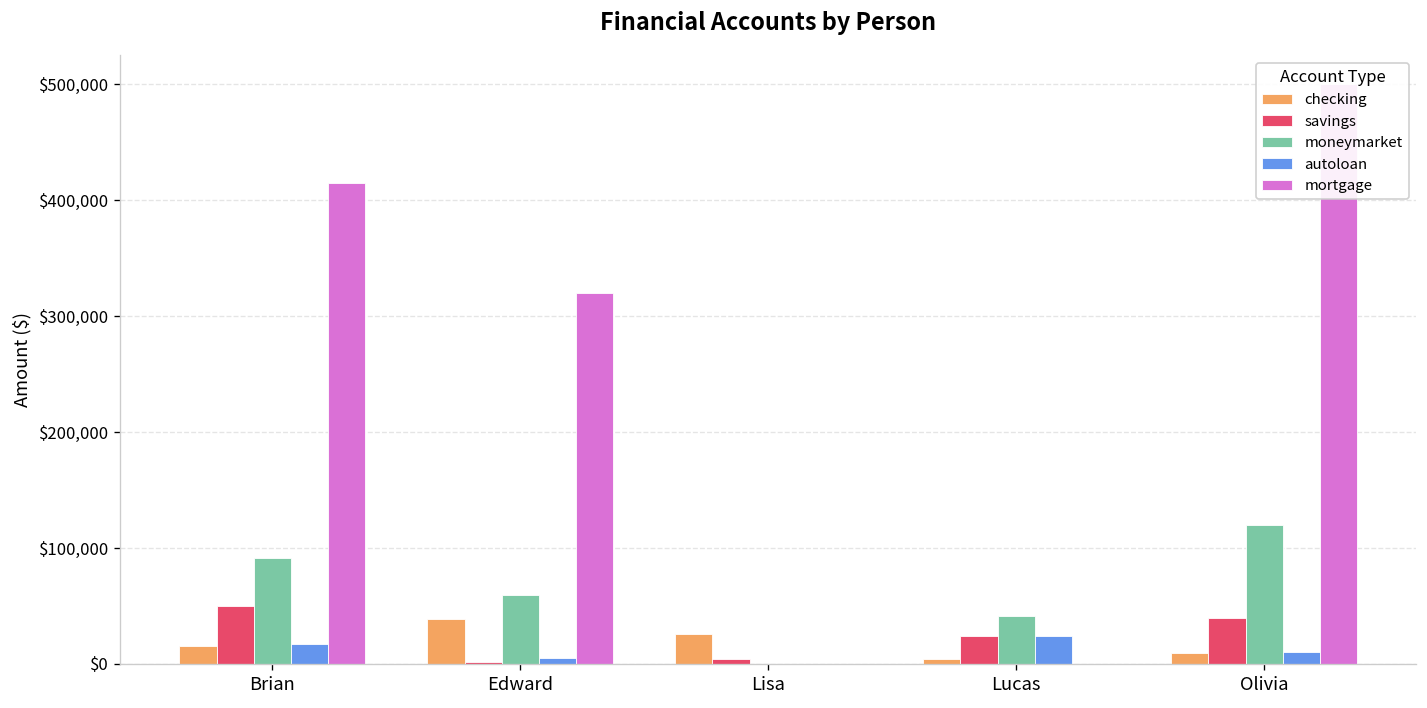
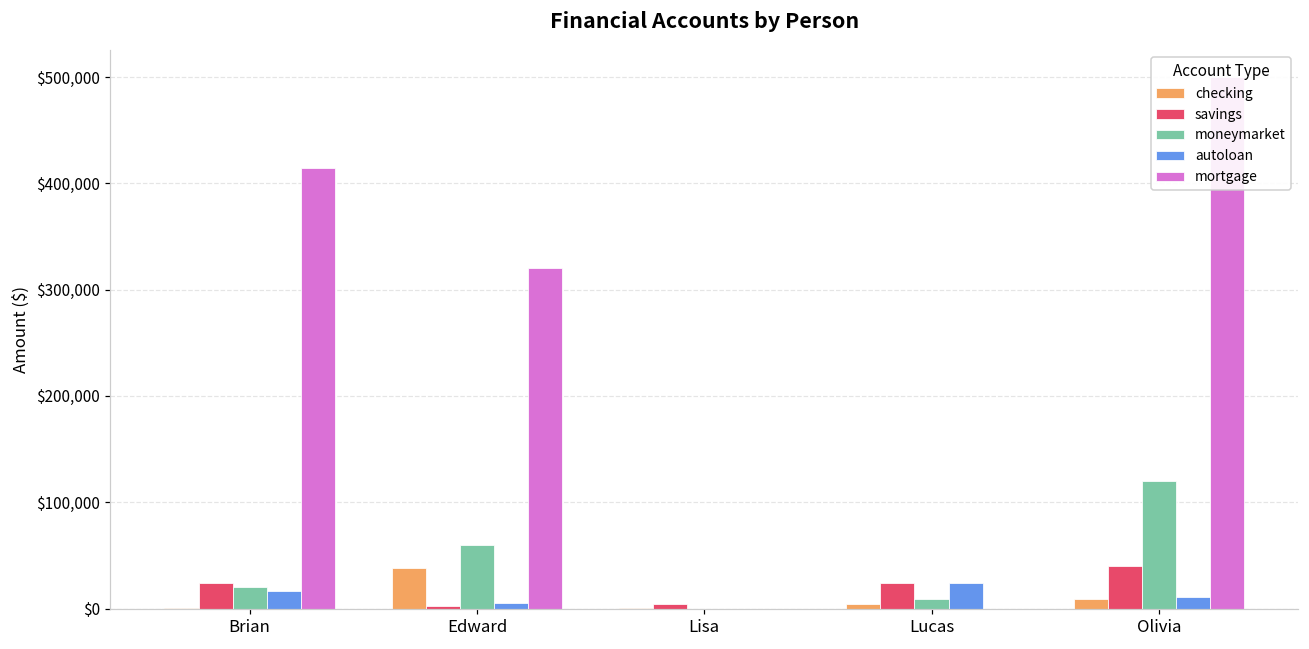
  {
    "checking": {
-     "Brian": "$20,000",
+     "Brian": "$0",
      "Edward": "$40,000",
-     "Lisa": "$30,000",
+     "Lisa": "$0",
      "Lucas": "$0",
      "Olivia": "$10,000"
    },
    "savings": {
-     "Brian": "$50,000",
+     "Brian": "$20,000",
      "Lisa": "$0",
      "Lucas": "$20,000",
      "Olivia": "$40,000"
    },
    "moneymarket": {
-     "Brian": "$90,000",
+     "Brian": "$20,000",
      "Edward": "$60,000",
      "Lisa": "$0",
-     "Lucas": "$40,000",
+     "Lucas": "$10,000",
      "Olivia": "$120,000"
    },
    "autoloan": {
      "Brian": "$20,000",
      "Edward": "$10,000",
      "Lisa": "$0",
      "Lucas": "$20,000",
      "Olivia": "$10,000"
    },
    "mortgage": {
      "Brian": "$410,000",
      "Edward": "$320,000",
      "Lisa": "$0",
      "Lucas": "$0"
    }
  }
